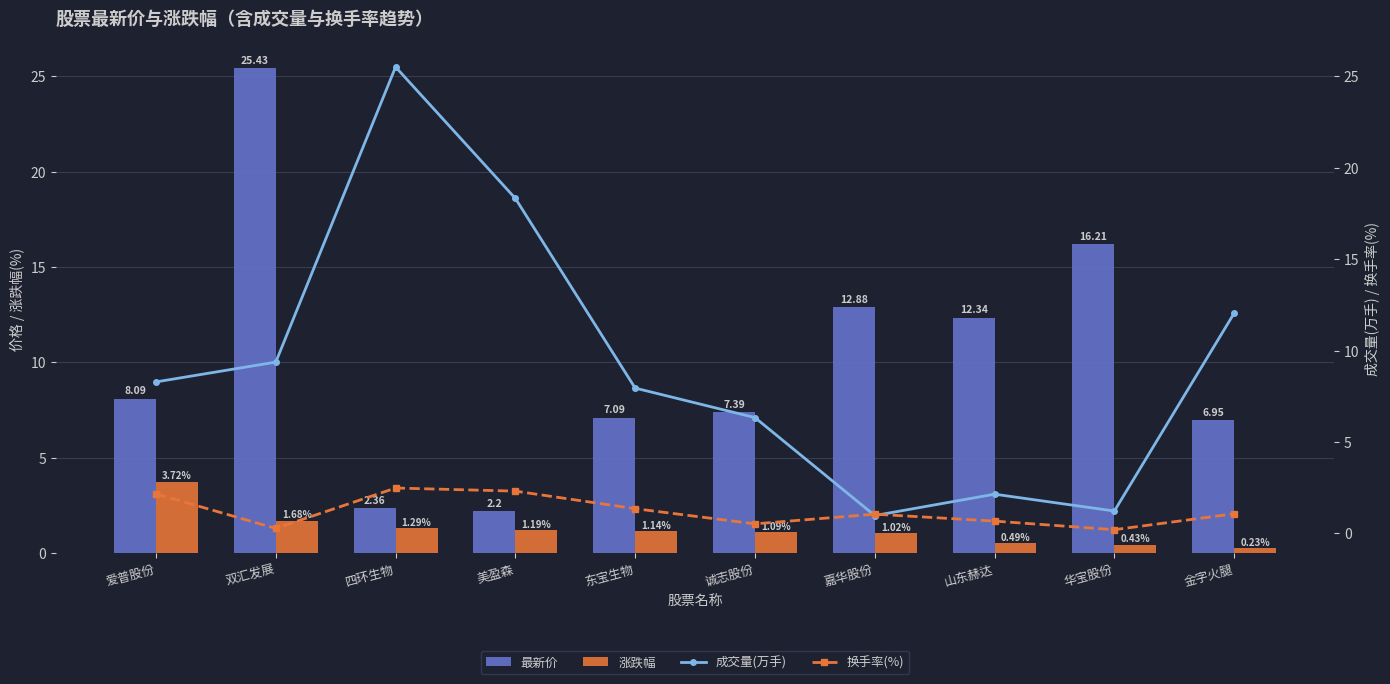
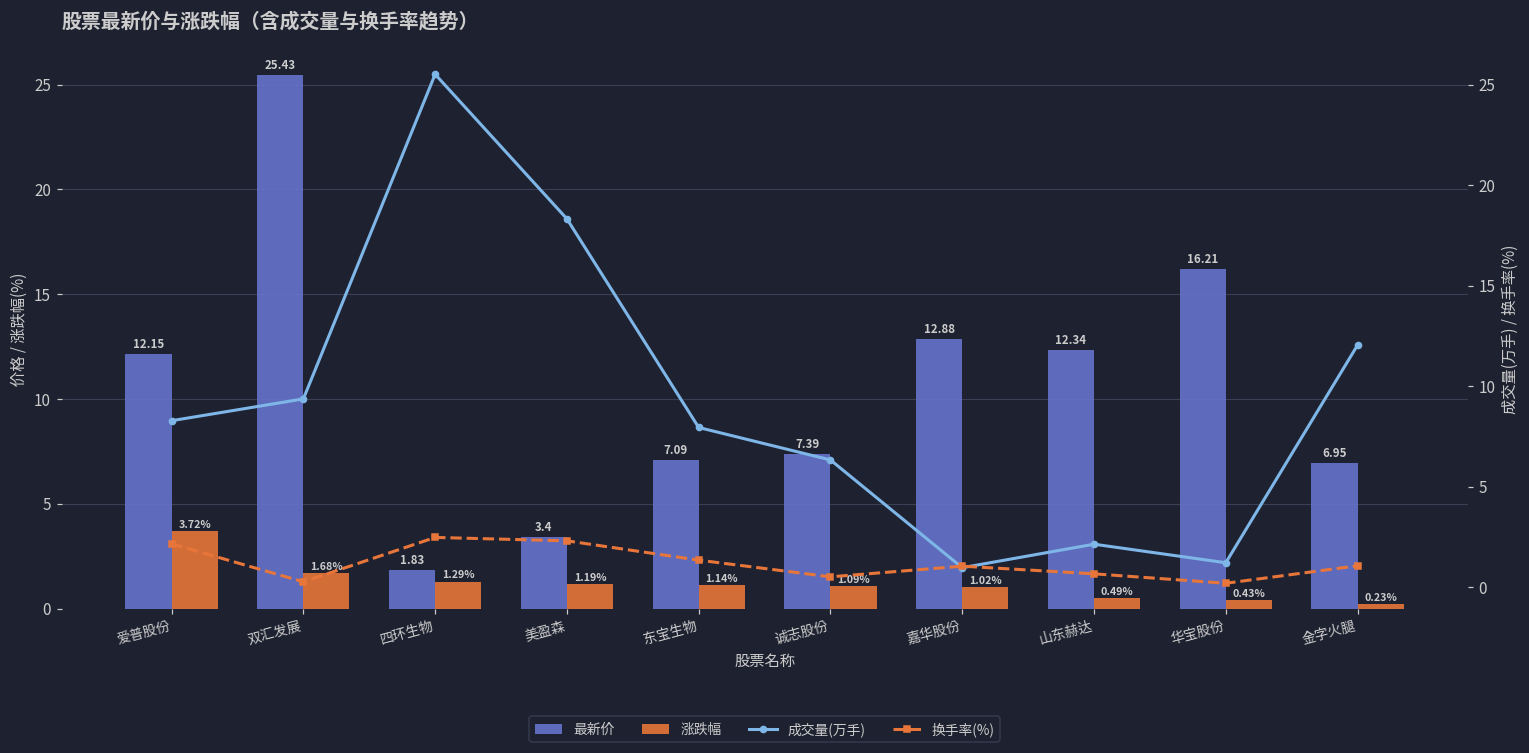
  {
    "最新价": {
-     "爱普股份": 8.09,
+     "爱普股份": 12.15,
      "双汇发展": 25.43,
-     "四环生物": 2.36,
-     "美盈森": 2.2,
+     "四环生物": 1.83,
+     "美盈森": 3.4,
      "东宝生物": 7.09,
      "诚志股份": 7.39,
      "嘉华股份": 12.88,
      "山东赫达": 12.34,
      "华宝股份": 16.21,
      "金字火腿": 6.95
    }
  }
